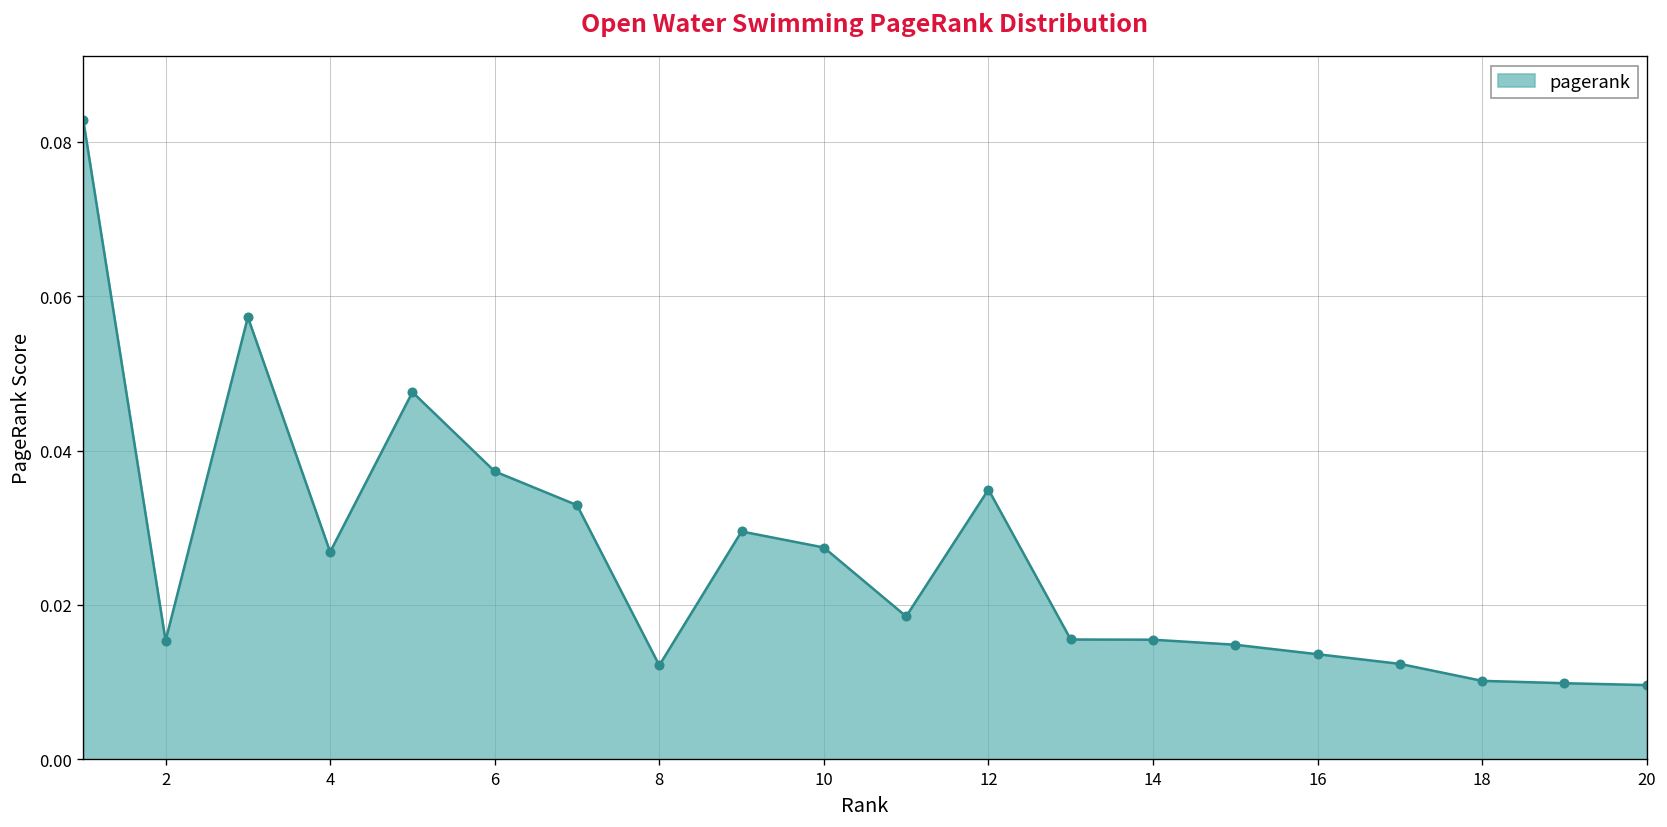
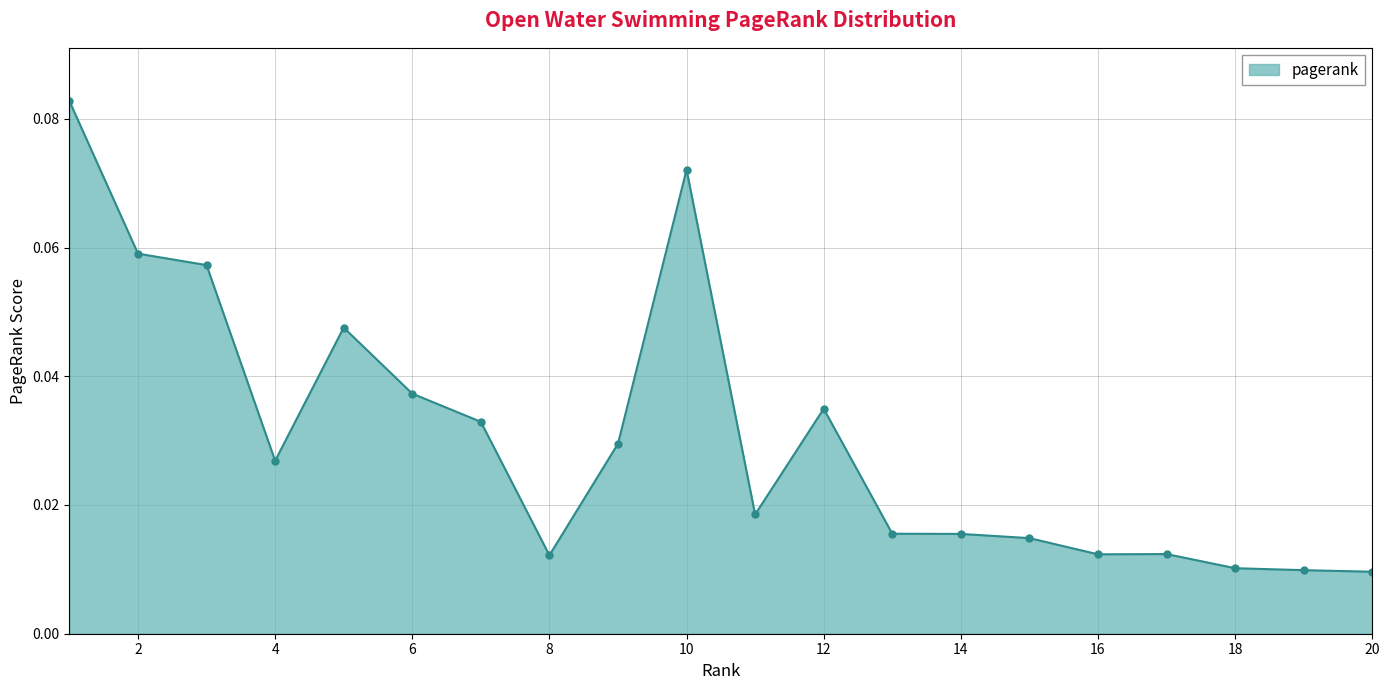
  {
-   "2": 0.015,
+   "2": 0.059,
    "4": 0.027,
    "6": 0.037,
    "8": 0.012,
-   "10": 0.027,
+   "10": 0.072,
    "12": 0.035,
    "14": 0.016,
-   "16": 0.014,
+   "16": 0.012,
    "18": 0.010,
    "20": 0.010
  }
